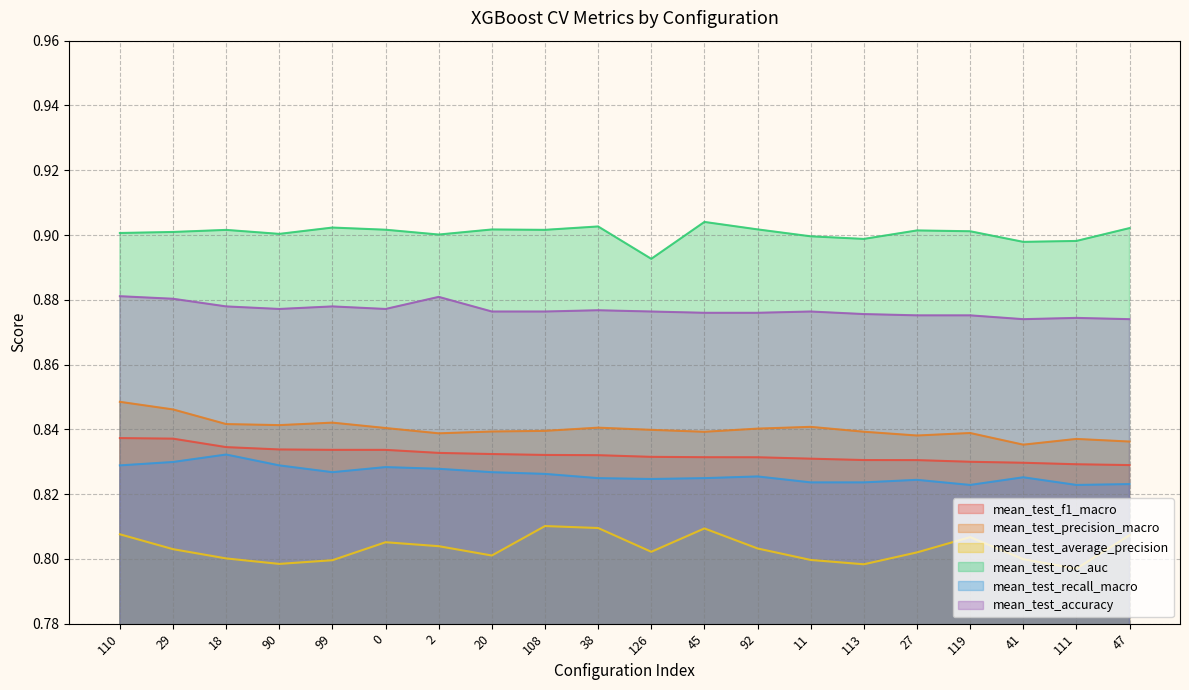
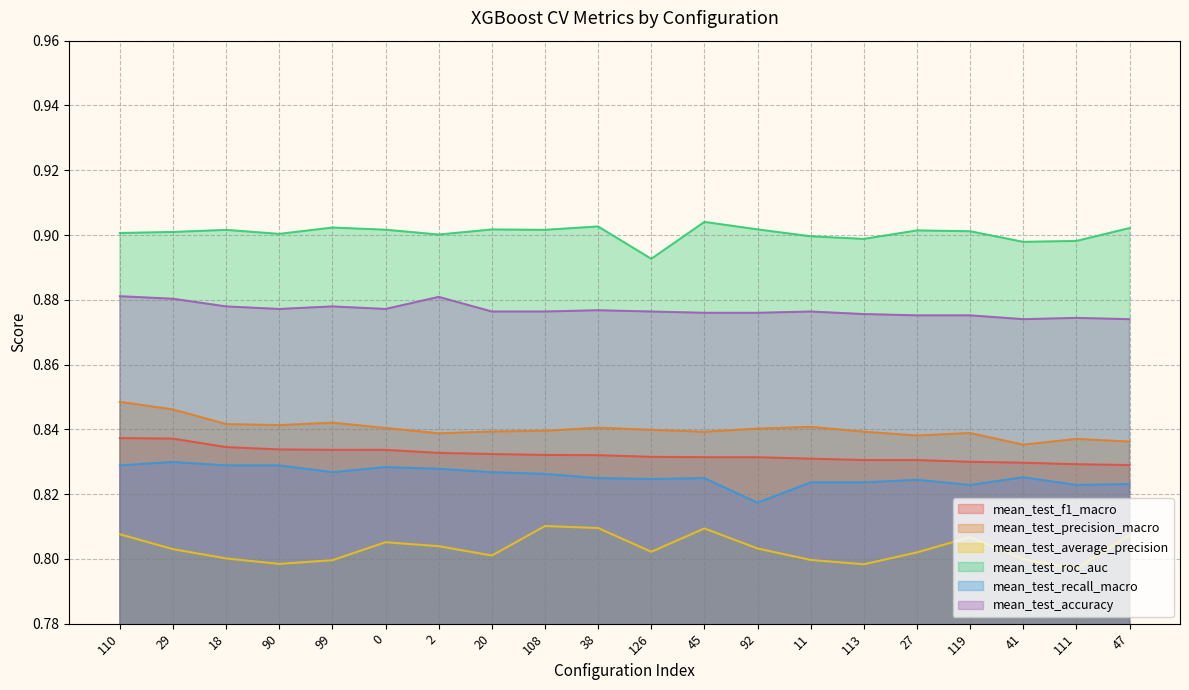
  {
    "mean_test_roc_auc": {
      "110": 0.901,
      "29": 0.901,
      "18": 0.902,
      "90": 0.900,
      "99": 0.902,
      "0": 0.902,
      "2": 0.900,
      "20": 0.902,
      "108": 0.902,
      "38": 0.903,
      "126": 0.893,
      "45": 0.904,
      "92": 0.902,
      "11": 0.900,
      "113": 0.899,
      "27": 0.901,
      "119": 0.901,
      "41": 0.898,
      "111": 0.898,
      "47": 0.902
    },
    "mean_test_recall_macro": {
      "110": 0.829,
      "29": 0.830,
-     "18": 0.832,
+     "18": 0.829,
      "90": 0.829,
      "99": 0.827,
      "0": 0.828,
      "2": 0.828,
      "20": 0.827,
      "108": 0.826,
      "38": 0.825,
      "126": 0.825,
      "45": 0.825,
-     "92": 0.825,
+     "92": 0.817,
      "11": 0.824,
      "113": 0.824,
      "27": 0.824,
      "119": 0.823,
      "41": 0.825,
      "111": 0.823,
      "47": 0.823
    },
    "mean_test_accuracy": {
      "110": 0.881,
      "29": 0.880,
      "18": 0.878,
      "90": 0.877,
      "99": 0.878,
      "0": 0.877,
      "2": 0.881,
      "20": 0.876,
      "108": 0.876,
      "38": 0.877,
      "126": 0.876,
      "45": 0.876,
      "92": 0.876,
      "11": 0.876,
      "113": 0.876,
      "27": 0.875,
      "119": 0.875,
      "41": 0.874,
      "111": 0.874,
      "47": 0.874
    }
  }
